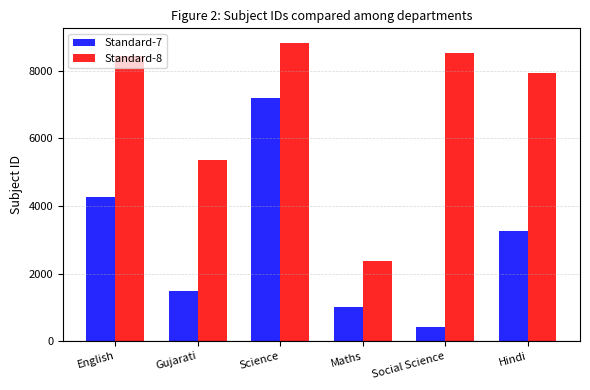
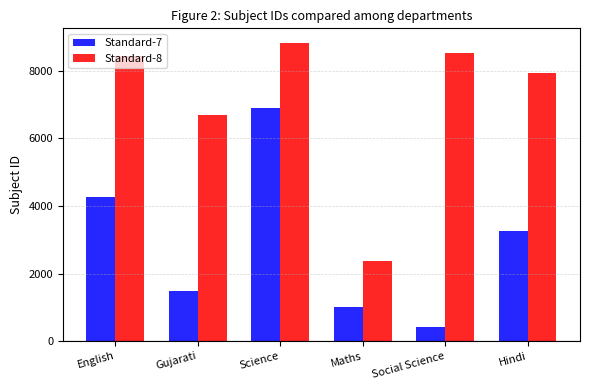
  {
    "Standard-7": {
      "English": 4300,
      "Gujarati": 1500,
-     "Science": 7200,
+     "Science": 6900,
      "Maths": 1000,
      "Social Science": 400,
      "Hindi": 3300
    },
    "Standard-8": {
-     "Gujarati": 5400,
+     "Gujarati": 6700,
      "Science": 8800,
      "Maths": 2400,
      "Social Science": 8500,
      "Hindi": 8000
    }
  }
